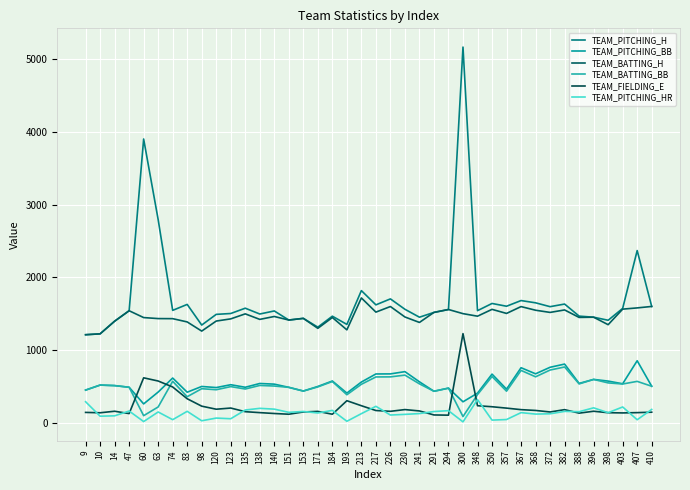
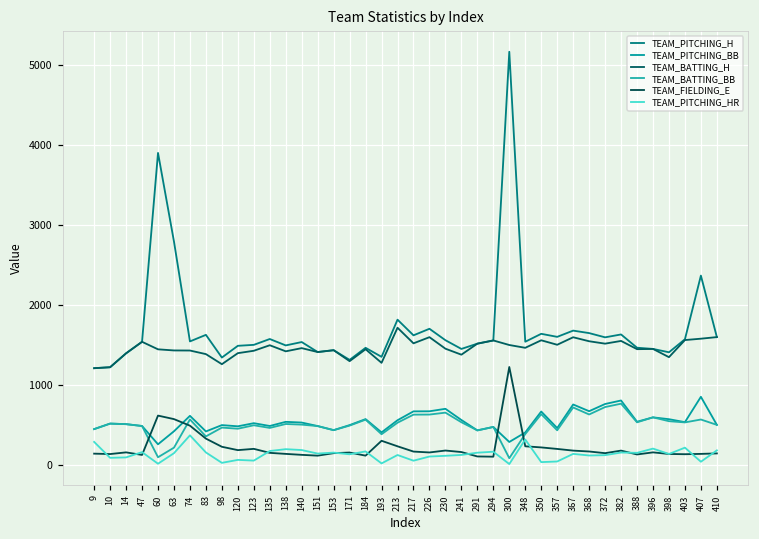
  {
    "TEAM_PITCHING_HR": {
      "9": 300,
      "10": 100,
      "14": 100,
      "47": 200,
      "60": 0,
      "63": 100,
-     "74": 0,
+     "74": 400,
      "83": 200,
      "98": 0,
      "120": 100,
      "123": 100,
      "138": 200,
      "140": 200,
      "184": 200,
      "193": 0,
      "213": 100,
-     "217": 200,
+     "217": 100,
      "226": 100,
      "230": 100,
      "241": 100,
      "291": 200,
      "294": 200,
      "300": 0,
      "348": 300,
      "350": 0,
      "357": 0,
      "367": 100,
      "368": 100,
      "396": 200,
      "403": 200,
      "407": 0,
      "410": 200
    }
  }
